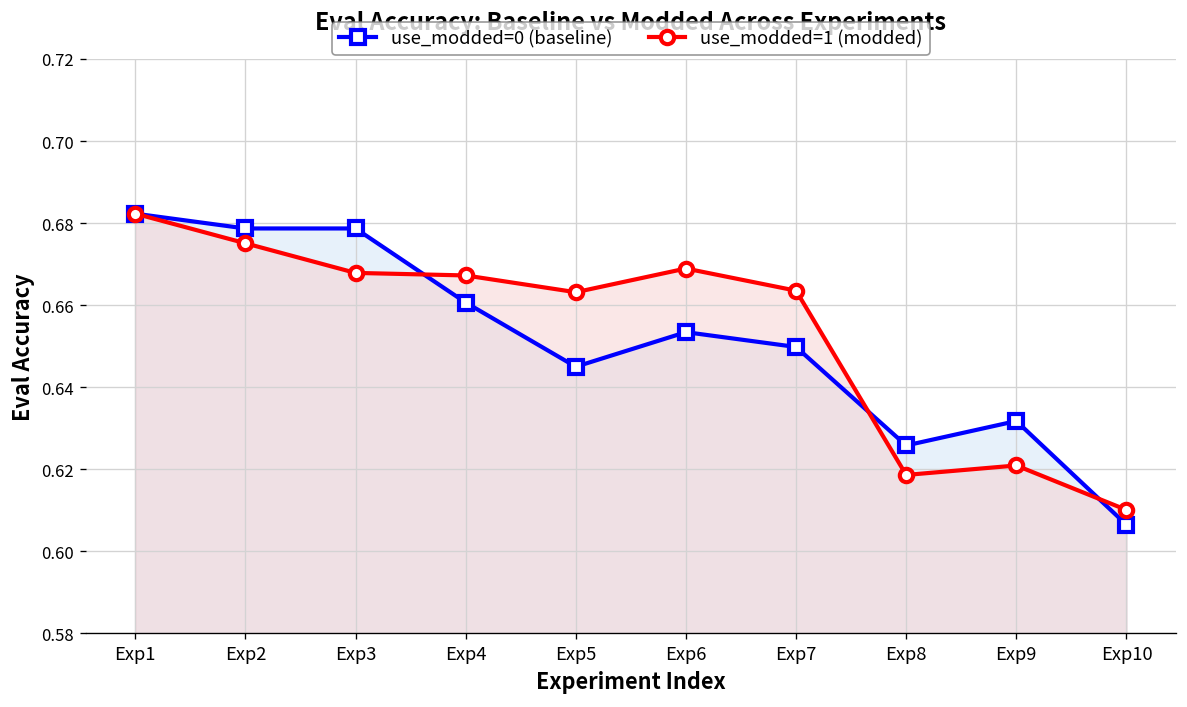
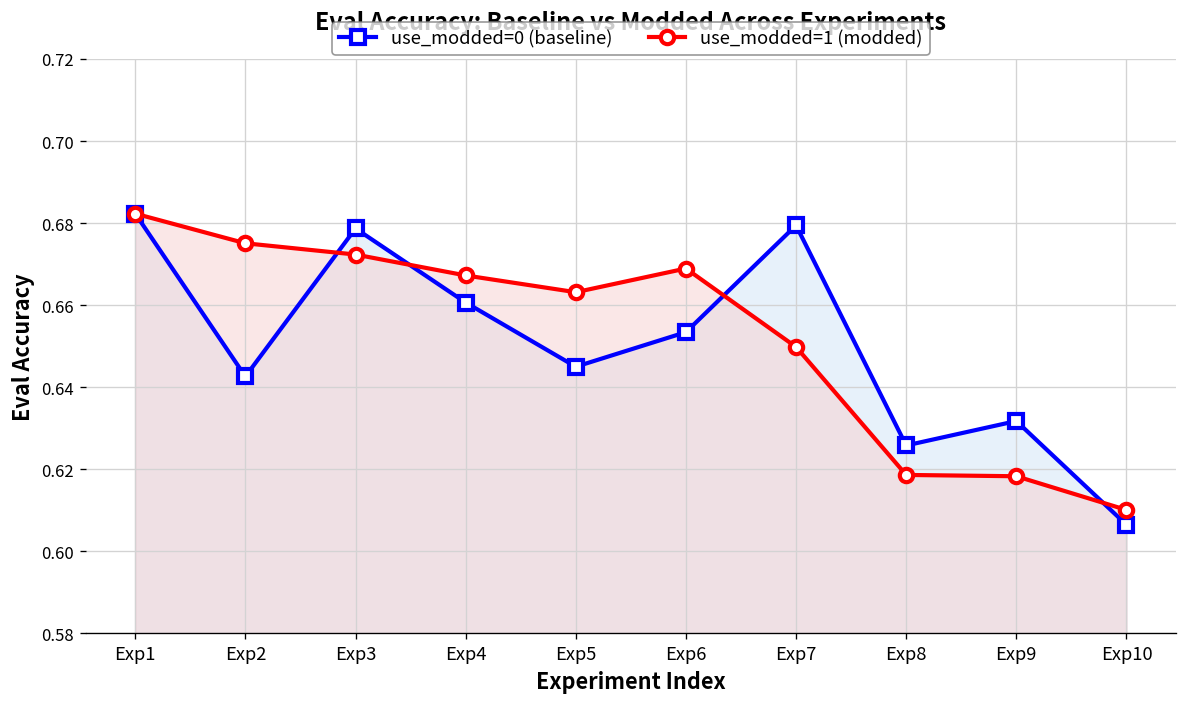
  {
    "use_modded=0 (baseline)": {
-     "Exp2": 0.679,
+     "Exp2": 0.643,
      "Exp3": 0.679,
      "Exp4": 0.661,
      "Exp5": 0.645,
      "Exp6": 0.653,
-     "Exp7": 0.650,
+     "Exp7": 0.679,
      "Exp8": 0.626,
      "Exp9": 0.632,
      "Exp10": 0.606
    },
    "use_modded=1 (modded)": {
      "Exp2": 0.675,
-     "Exp3": 0.668,
+     "Exp3": 0.672,
      "Exp4": 0.667,
      "Exp5": 0.663,
      "Exp6": 0.669,
-     "Exp7": 0.664,
+     "Exp7": 0.650,
      "Exp8": 0.619,
-     "Exp9": 0.621,
+     "Exp9": 0.618,
      "Exp10": 0.610
    }
  }
